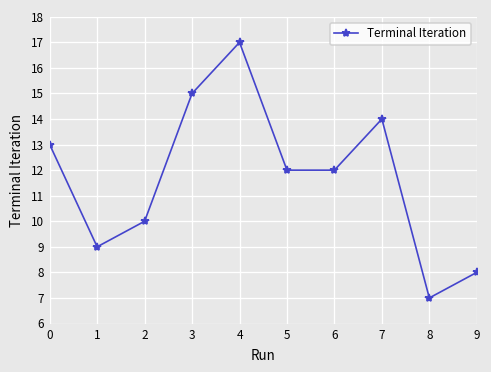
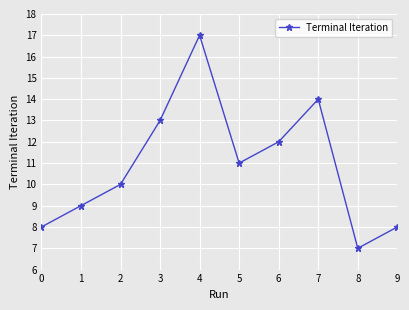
  {
-   "0": 13,
+   "0": 8,
    "1": 9,
    "2": 10,
-   "3": 15,
+   "3": 13,
    "4": 17,
-   "5": 12,
+   "5": 11,
    "6": 12,
    "7": 14,
    "8": 7,
    "9": 8
  }
